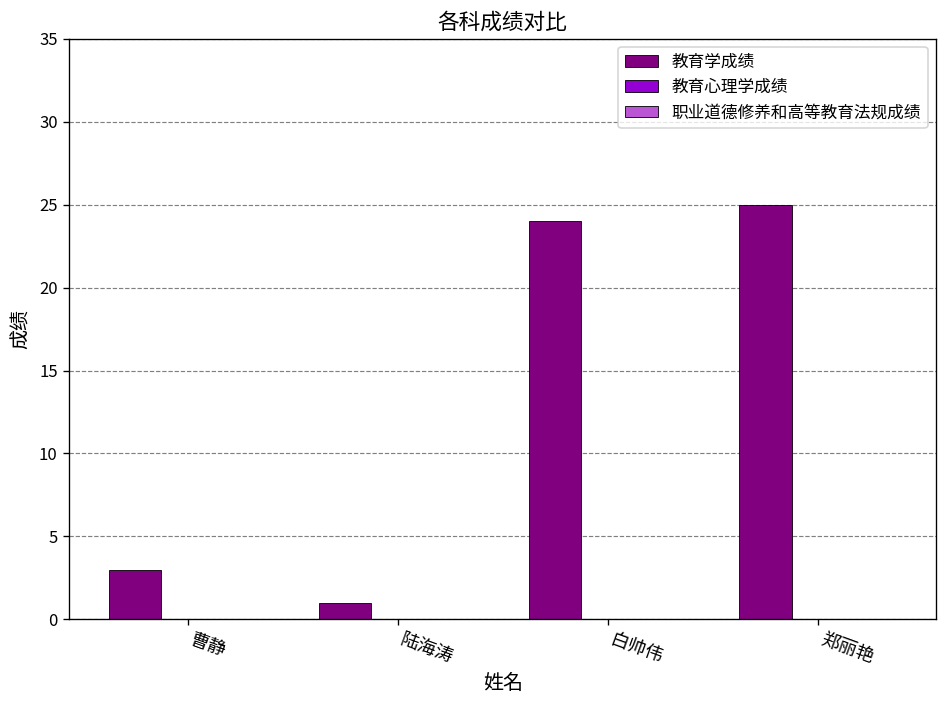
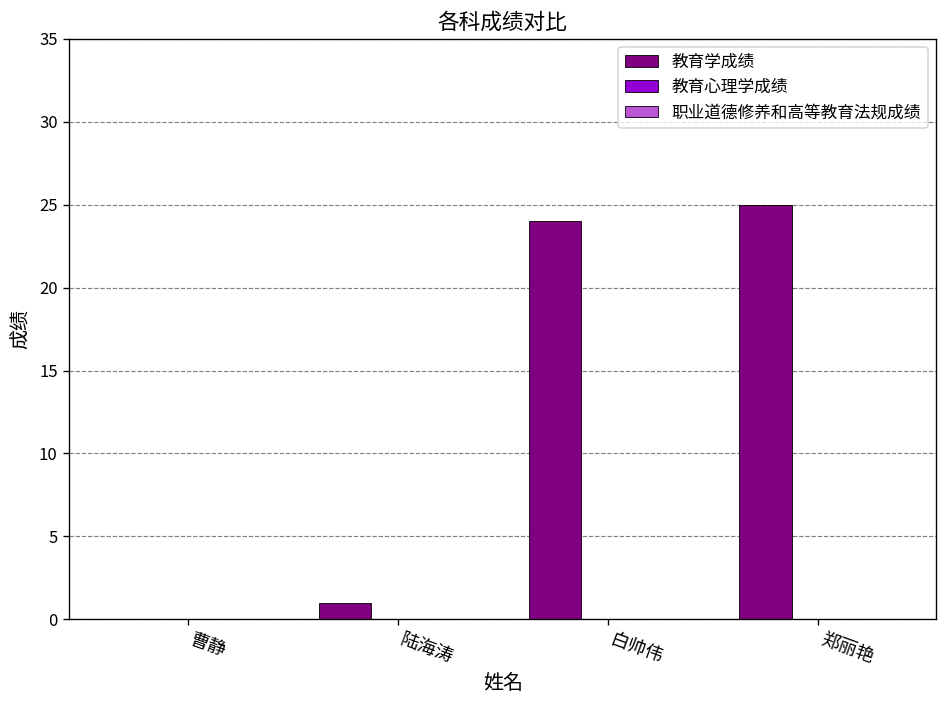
  {
    "教育学成绩": {
-     "曹静": 3,
+     "曹静": 0,
      "陆海涛": 1,
      "白帅伟": 24,
      "郑丽艳": 25
    },
    "教育心理学成绩": {
      "曹静": 0,
      "陆海涛": 0,
      "白帅伟": 0,
      "郑丽艳": 0
    },
    "职业道德修养和高等教育法规成绩": {
      "曹静": 0,
      "陆海涛": 0,
      "白帅伟": 0,
      "郑丽艳": 0
    }
  }
